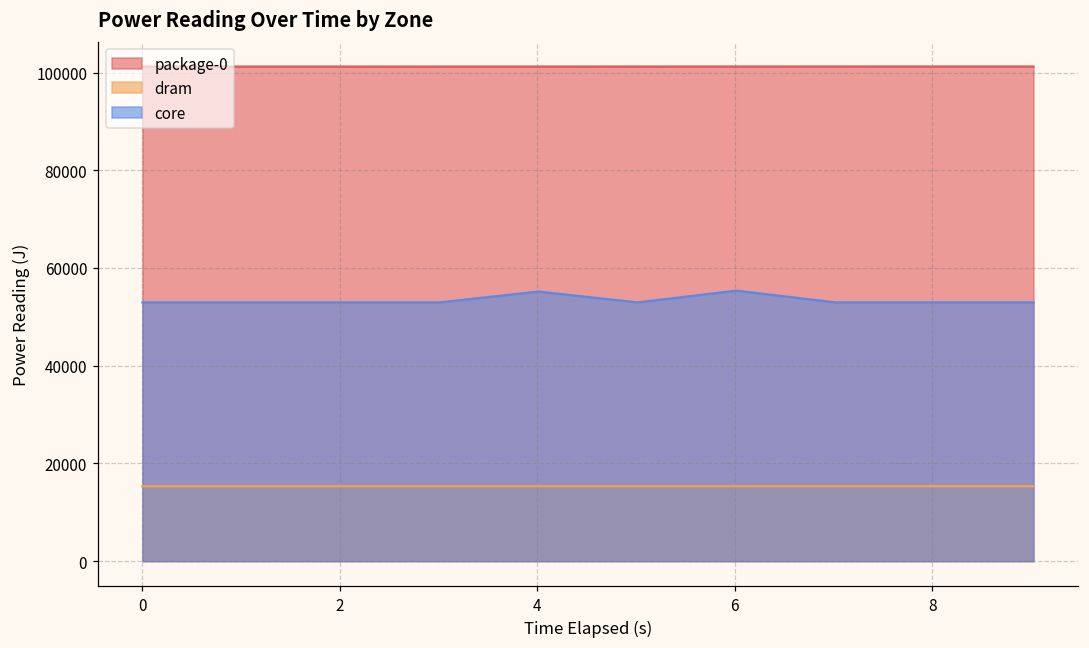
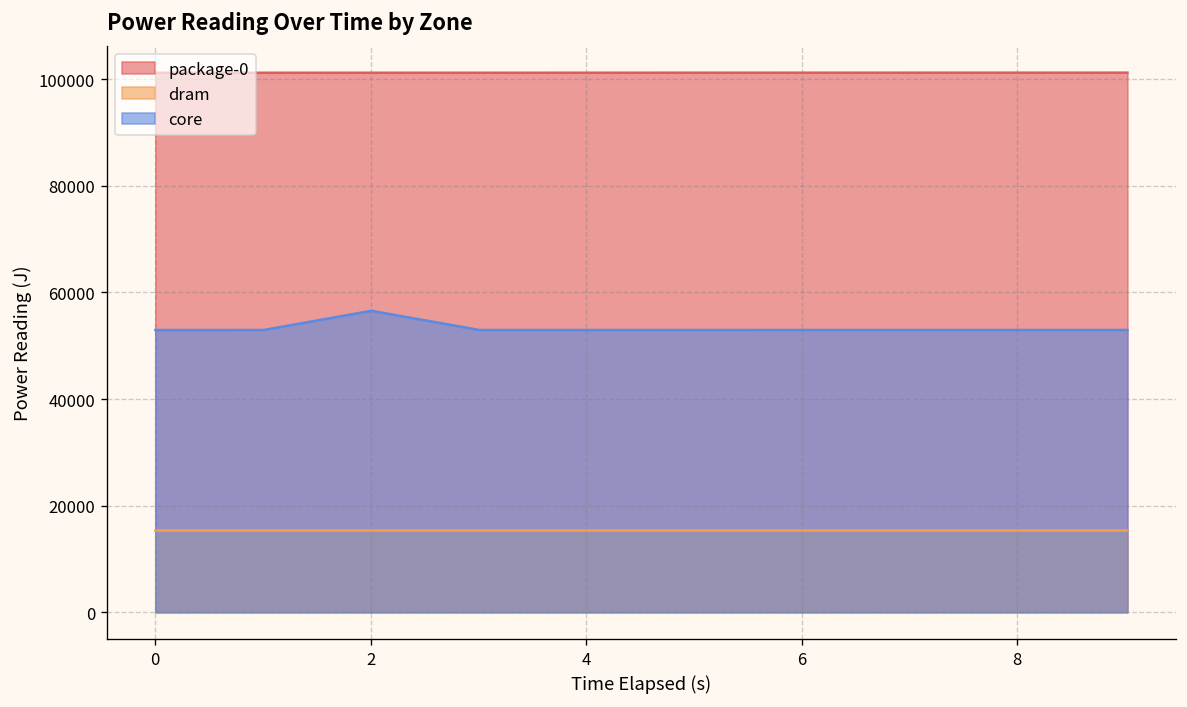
  {
    "package-0": {
      "2": 101000,
      "4": 101000,
      "6": 101000
    },
    "dram": {
      "0": 15000,
      "2": 15000,
      "4": 15000,
      "6": 15000
    },
    "core": {
      "0": 53000,
-     "2": 53000,
-     "4": 55000,
-     "6": 55000
+     "2": 57000,
+     "4": 53000,
+     "6": 53000
    }
  }
